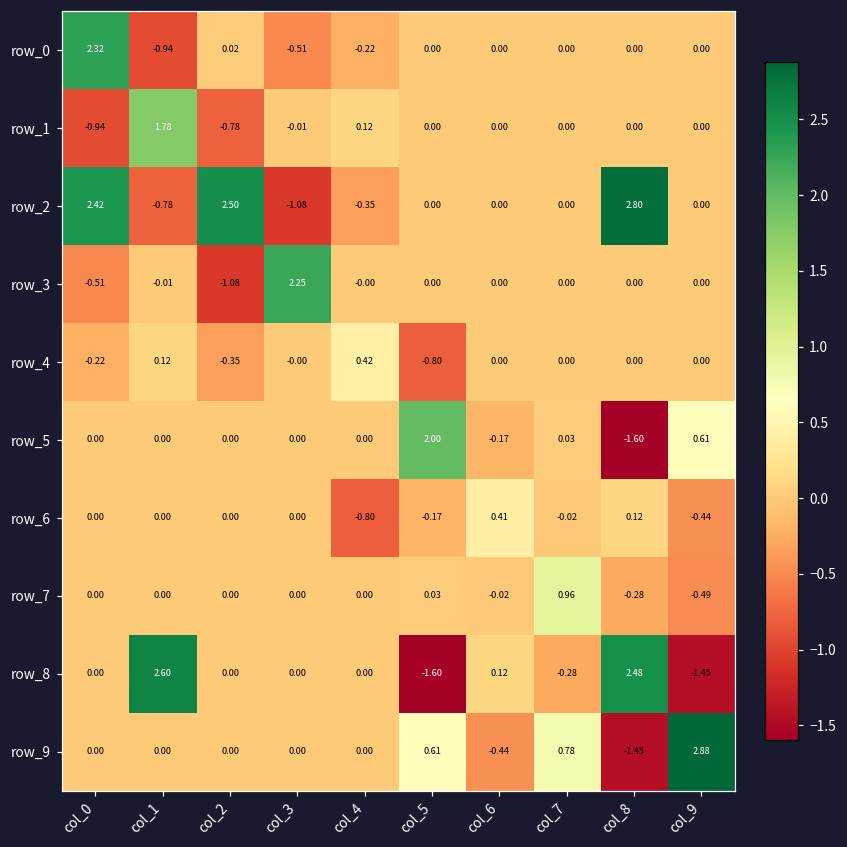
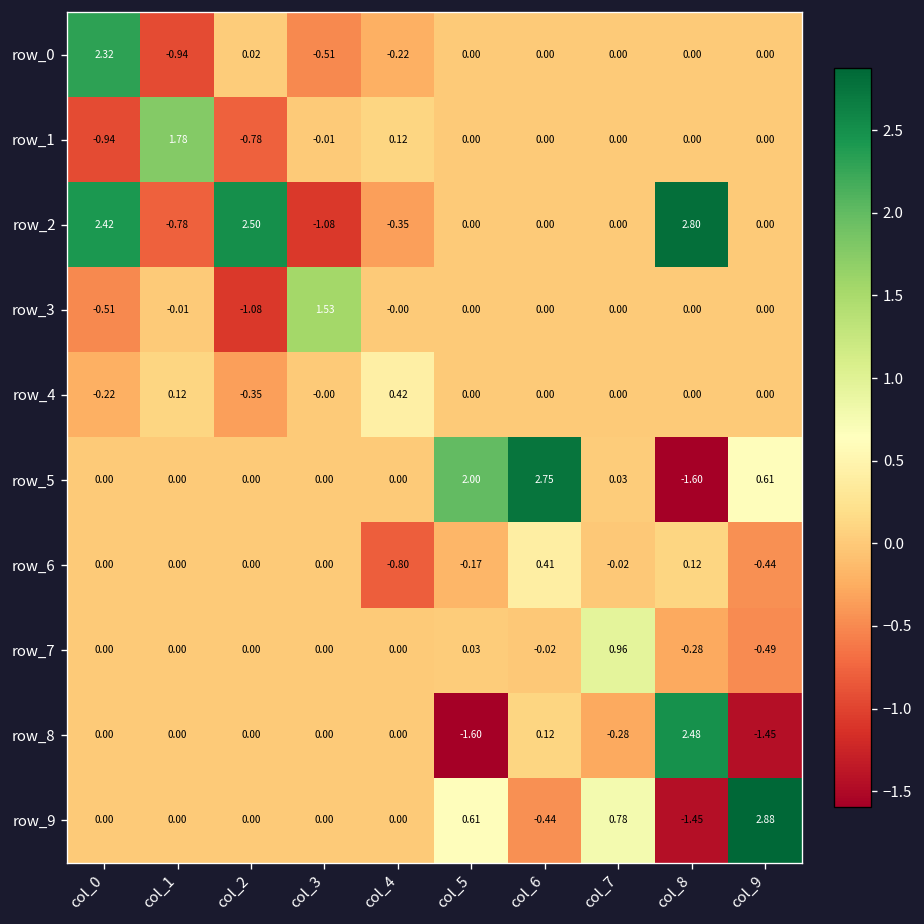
  {
    "row_0": {
      "col_0": 2.32,
      "col_1": -0.94,
      "col_2": 0.02,
      "col_3": -0.51,
      "col_4": -0.22,
      "col_5": 0.00,
      "col_6": 0.00,
      "col_7": 0.00,
      "col_8": 0.00,
      "col_9": 0.00
    },
    "row_1": {
      "col_0": -0.94,
      "col_1": 1.78,
      "col_2": -0.78,
      "col_3": -0.01,
      "col_4": 0.12,
      "col_5": 0.00,
      "col_6": 0.00,
      "col_7": 0.00,
      "col_8": 0.00,
      "col_9": 0.00
    },
    "row_2": {
      "col_0": 2.42,
      "col_1": -0.78,
      "col_2": 2.50,
      "col_3": -1.08,
      "col_4": -0.35,
      "col_5": 0.00,
      "col_6": 0.00,
      "col_7": 0.00,
      "col_8": 2.80,
      "col_9": 0.00
    },
    "row_3": {
      "col_0": -0.51,
      "col_1": -0.01,
      "col_2": -1.08,
-     "col_3": 2.25,
+     "col_3": 1.53,
      "col_4": -0.00,
      "col_5": 0.00,
      "col_6": 0.00,
      "col_7": 0.00,
      "col_8": 0.00,
      "col_9": 0.00
    },
    "row_4": {
      "col_0": -0.22,
      "col_1": 0.12,
      "col_2": -0.35,
      "col_3": -0.00,
      "col_4": 0.42,
-     "col_5": -0.80,
+     "col_5": 0.00,
      "col_6": 0.00,
      "col_7": 0.00,
      "col_8": 0.00,
      "col_9": 0.00
    },
    "row_5": {
      "col_0": 0.00,
      "col_1": 0.00,
      "col_2": 0.00,
      "col_3": 0.00,
      "col_4": 0.00,
      "col_5": 2.00,
-     "col_6": -0.17,
+     "col_6": 2.75,
      "col_7": 0.03,
      "col_8": -1.60,
      "col_9": 0.61
    },
    "row_6": {
      "col_0": 0.00,
      "col_1": 0.00,
      "col_2": 0.00,
      "col_3": 0.00,
      "col_4": -0.80,
      "col_5": -0.17,
      "col_6": 0.41,
      "col_7": -0.02,
      "col_8": 0.12,
      "col_9": -0.44
    },
    "row_7": {
      "col_0": 0.00,
      "col_1": 0.00,
      "col_2": 0.00,
      "col_3": 0.00,
      "col_4": 0.00,
      "col_5": 0.03,
      "col_6": -0.02,
      "col_7": 0.96,
      "col_8": -0.28,
      "col_9": -0.49
    },
    "row_8": {
      "col_0": 0.00,
-     "col_1": 2.60,
+     "col_1": 0.00,
      "col_2": 0.00,
      "col_3": 0.00,
      "col_4": 0.00,
      "col_5": -1.60,
      "col_6": 0.12,
      "col_7": -0.28,
      "col_8": 2.48,
      "col_9": -1.45
    },
    "row_9": {
      "col_0": 0.00,
      "col_1": 0.00,
      "col_2": 0.00,
      "col_3": 0.00,
      "col_4": 0.00,
      "col_5": 0.61,
      "col_6": -0.44,
      "col_7": 0.78,
      "col_8": -1.45,
      "col_9": 2.88
    }
  }
